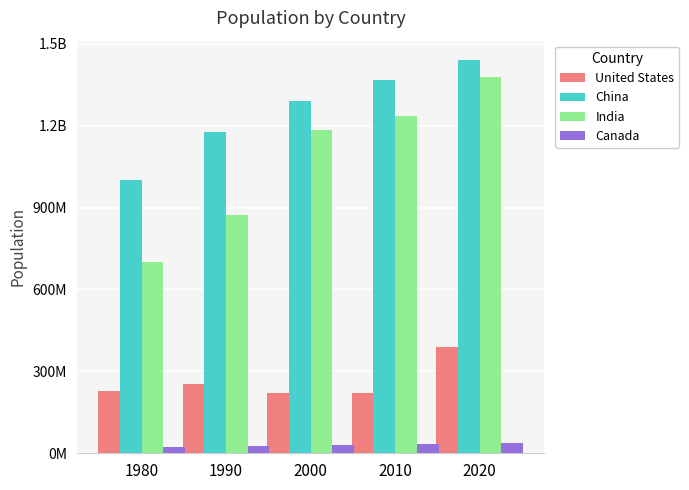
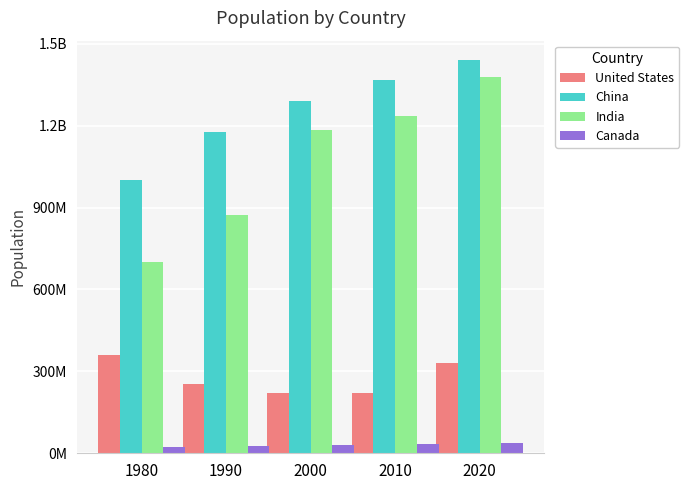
  {
    "United States": {
-     "1980": 230000000,
+     "1980": 360000000,
      "1990": 250000000,
      "2000": 220000000,
      "2010": 220000000,
-     "2020": 390000000
+     "2020": 330000000
    },
    "China": {
      "1980": 1000000000,
      "1990": 1180000000,
      "2000": 1290000000,
      "2010": 1370000000,
      "2020": 1440000000
    },
    "India": {
      "1980": 700000000,
      "1990": 870000000,
      "2000": 1180000000,
      "2010": 1230000000,
      "2020": 1380000000
    },
    "Canada": {
      "1980": 20000000,
      "1990": 30000000,
      "2000": 30000000,
      "2010": 30000000,
      "2020": 40000000
    }
  }
